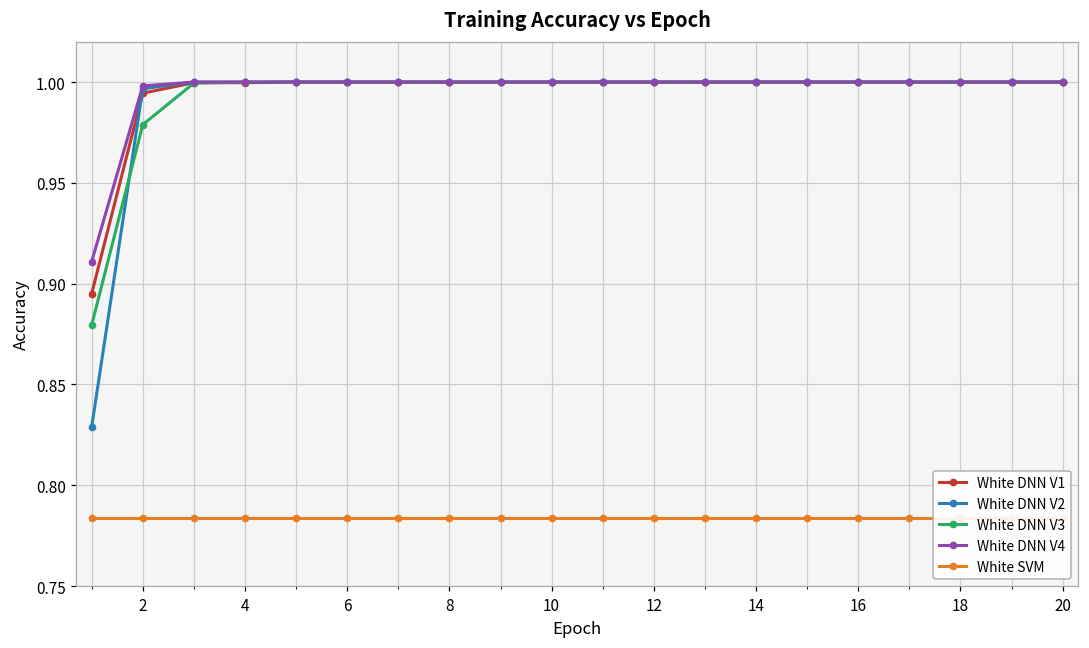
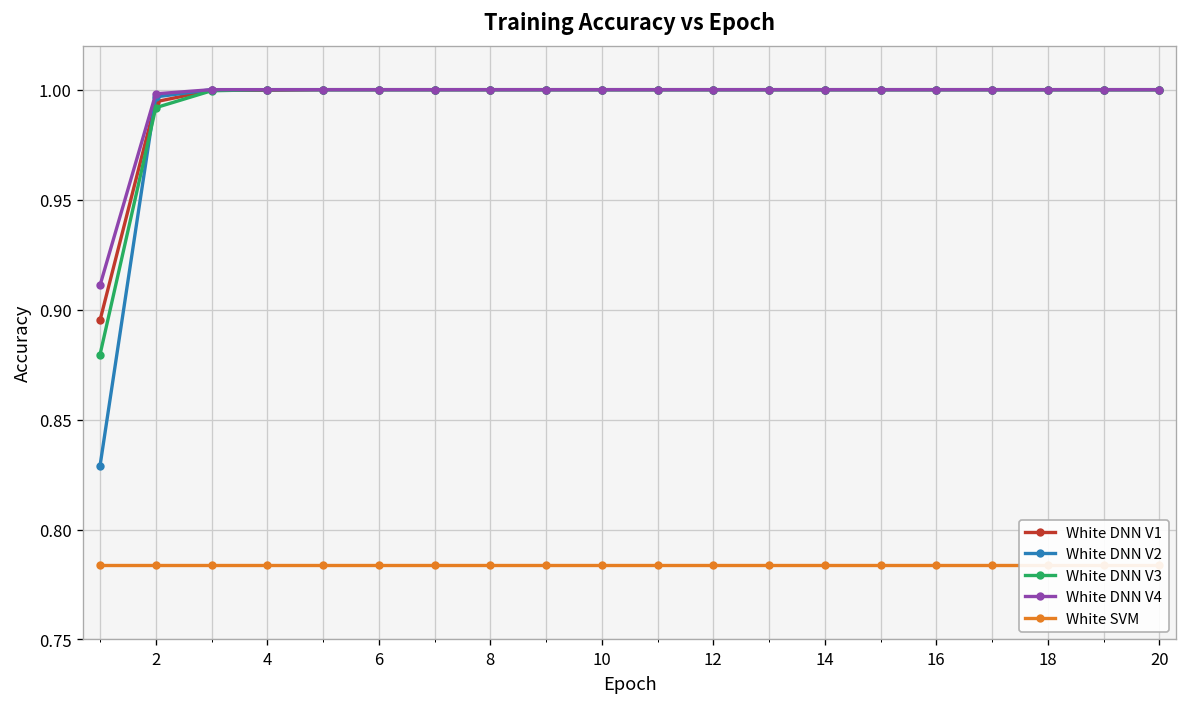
  {
    "White DNN V1": {
      "2": 0.995
    },
    "White DNN V2": {
      "2": 0.997
    },
    "White DNN V3": {
-     "2": 0.979
+     "2": 0.992
    },
    "White DNN V4": {
      "2": 0.998
    },
    "White SVM": {
      "2": 0.784,
      "4": 0.784,
      "6": 0.784,
      "8": 0.784,
      "10": 0.784,
      "12": 0.784,
      "14": 0.784,
      "16": 0.784
    }
  }
